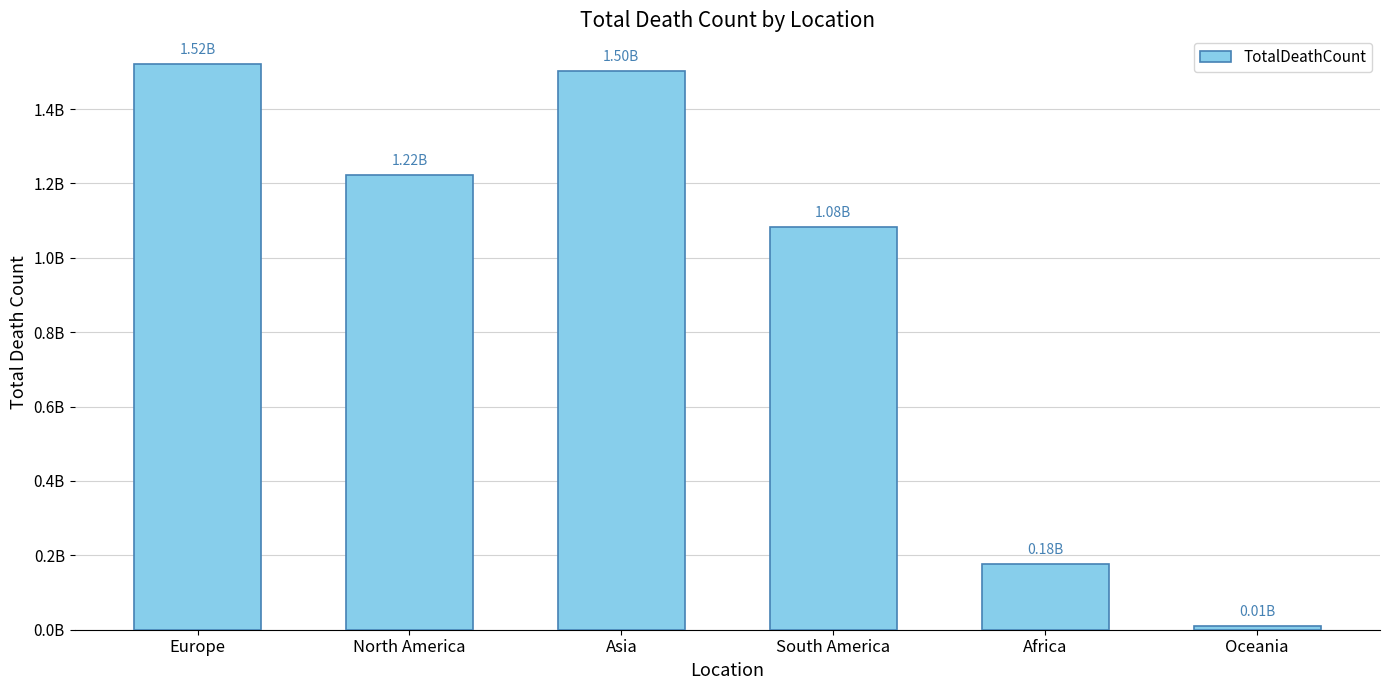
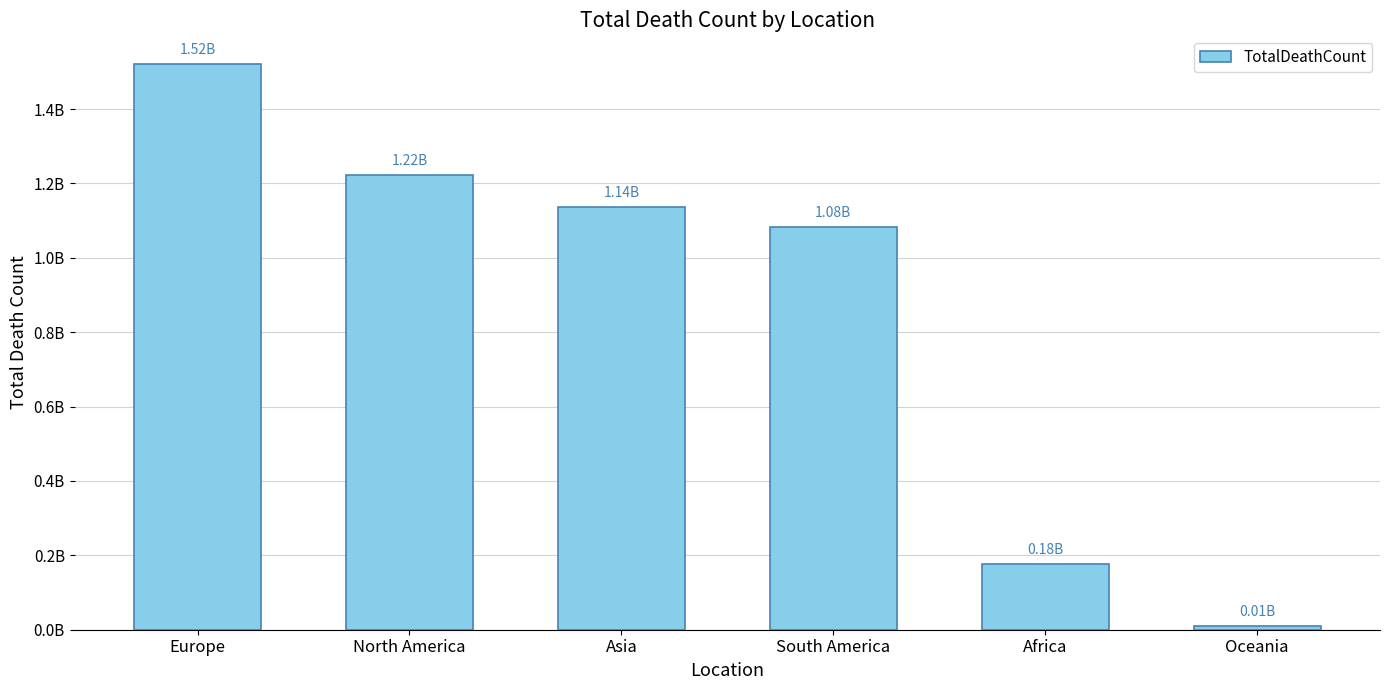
  {
    "Europe": "1.52B",
    "North America": "1.22B",
-   "Asia": "1.50B",
+   "Asia": "1.14B",
    "South America": "1.08B",
    "Africa": "0.18B",
    "Oceania": "0.01B"
  }
